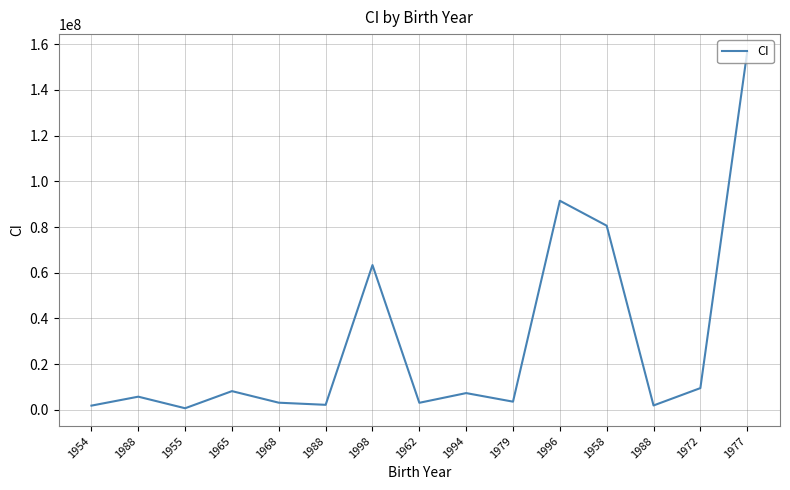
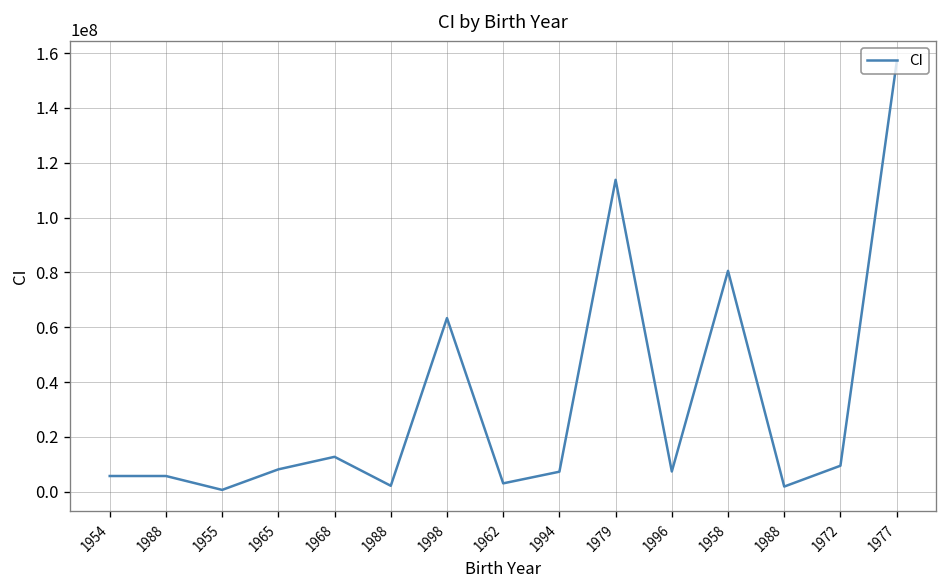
  {
-   "1954": 2000000,
+   "1954": 6000000,
    "1955": 1000000,
    "1965": 8000000,
-   "1968": 3000000,
+   "1968": 13000000,
    "1998": 63000000,
    "1962": 3000000,
    "1994": 7000000,
-   "1979": 4000000,
-   "1996": 92000000,
+   "1979": 114000000,
+   "1996": 7000000,
    "1958": 81000000,
    "1972": 9000000
  }
